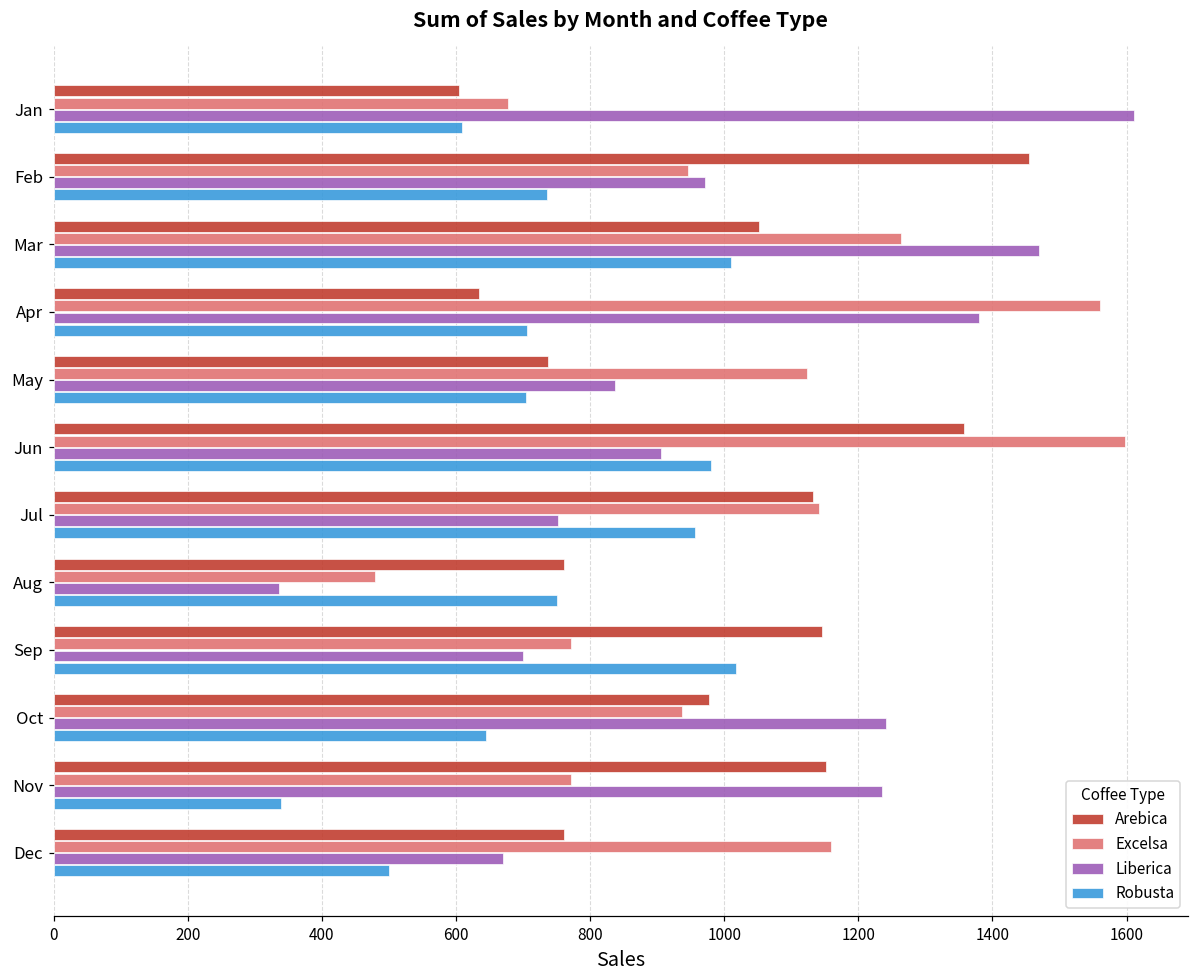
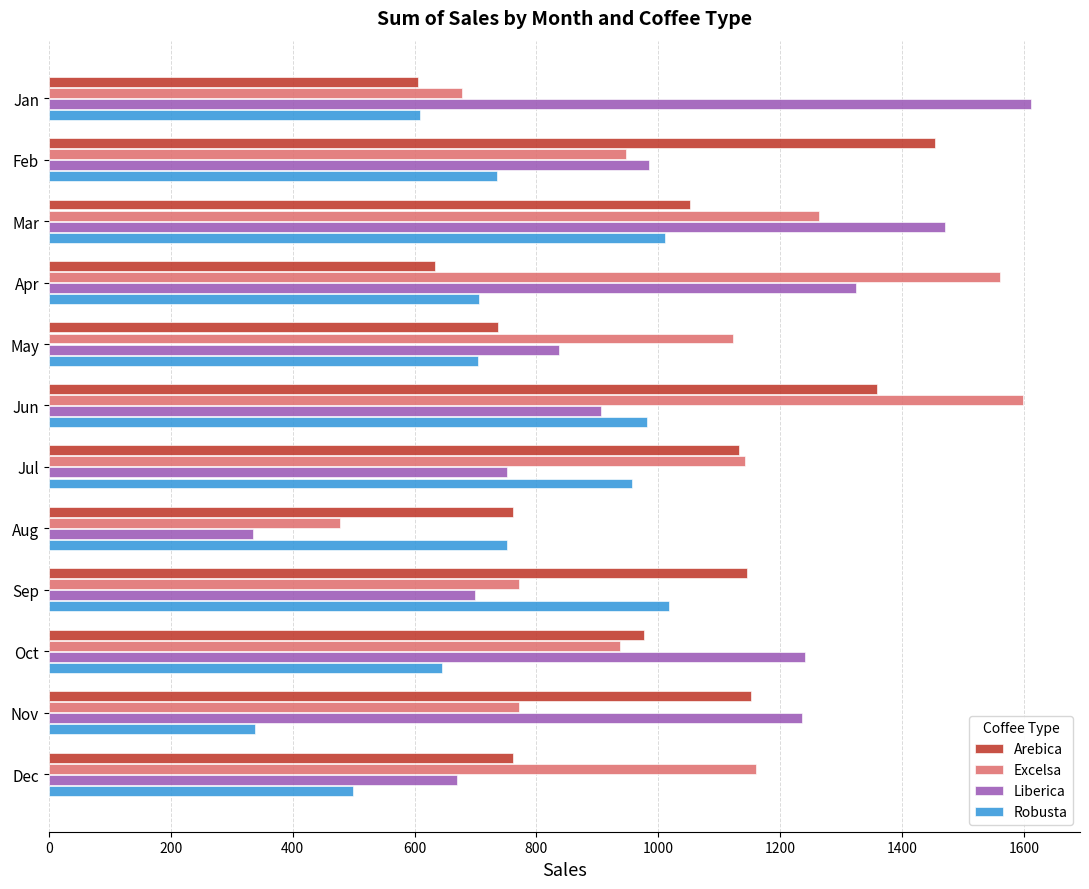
  {
    "Arebica": {
      "Jan": 610,
      "Feb": 1450,
      "Mar": 1050,
      "Apr": 630,
      "May": 740,
      "Jun": 1360,
      "Jul": 1130,
      "Aug": 760,
      "Sep": 1150,
      "Oct": 980,
      "Nov": 1150,
      "Dec": 760
    },
    "Excelsa": {
      "Jan": 680,
      "Feb": 950,
      "Mar": 1260,
      "Apr": 1560,
      "May": 1120,
      "Jun": 1600,
      "Jul": 1140,
      "Aug": 480,
      "Sep": 770,
      "Oct": 940,
      "Nov": 770,
      "Dec": 1160
    },
    "Liberica": {
      "Jan": 1610,
-     "Feb": 970,
+     "Feb": 980,
      "Mar": 1470,
-     "Apr": 1380,
+     "Apr": 1320,
      "May": 840,
      "Jun": 910,
      "Jul": 750,
      "Aug": 340,
      "Sep": 700,
      "Oct": 1240,
      "Nov": 1240,
      "Dec": 670
    },
    "Robusta": {
      "Jan": 610,
      "Feb": 740,
      "Mar": 1010,
      "Apr": 710,
      "May": 700,
      "Jun": 980,
      "Jul": 960,
      "Aug": 750,
      "Sep": 1020,
      "Oct": 640,
      "Nov": 340,
      "Dec": 500
    }
  }
